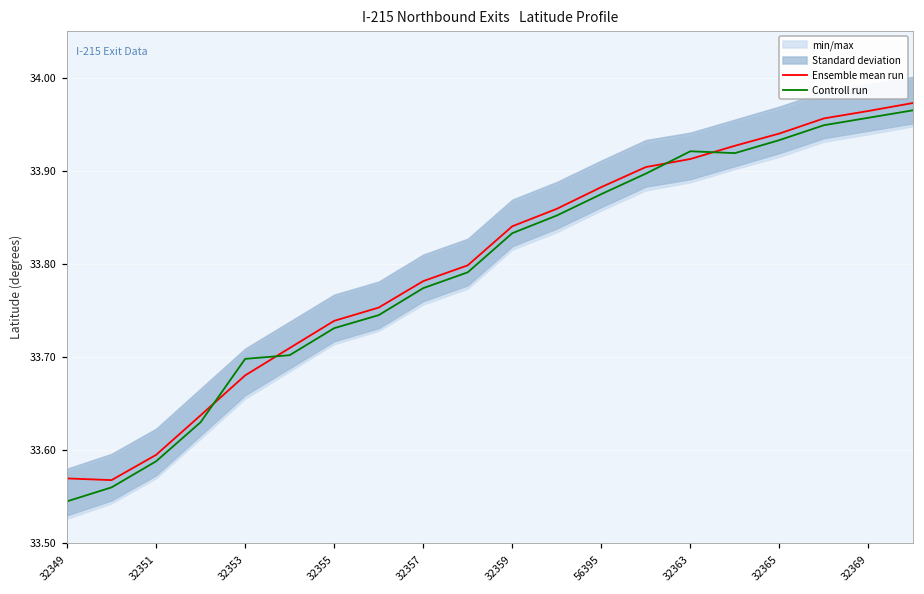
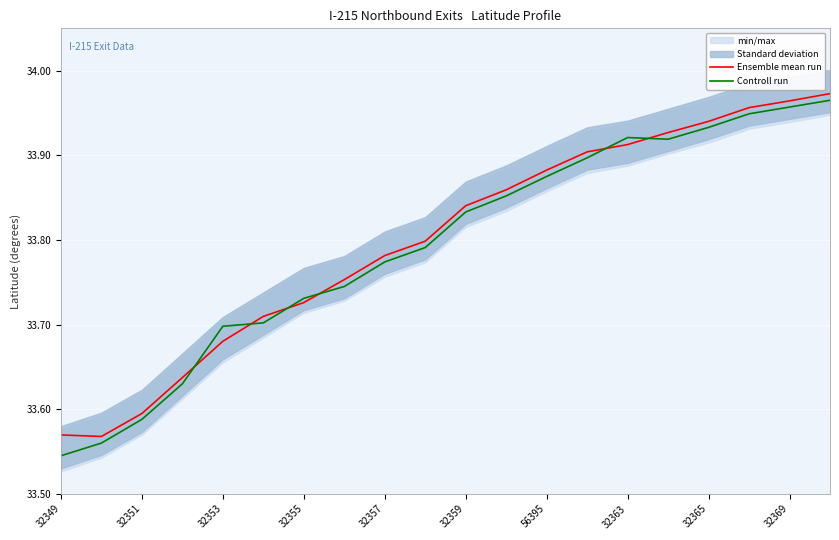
  {
    "Ensemble mean run": {
      "32349": 33.57,
      "32351": 33.59,
      "32353": 33.68,
-     "32355": 33.74,
+     "32355": 33.73,
      "32357": 33.78,
      "32359": 33.84,
      "56395": 33.88,
      "32363": 33.91,
      "32365": 33.94,
      "32369": 33.96
    },
    "Controll run": {
      "32349": 33.55,
      "32351": 33.59,
      "32353": 33.70,
      "32355": 33.73,
      "32357": 33.77,
      "32359": 33.83,
      "56395": 33.88,
      "32363": 33.92,
      "32365": 33.93,
      "32369": 33.96
    }
  }
